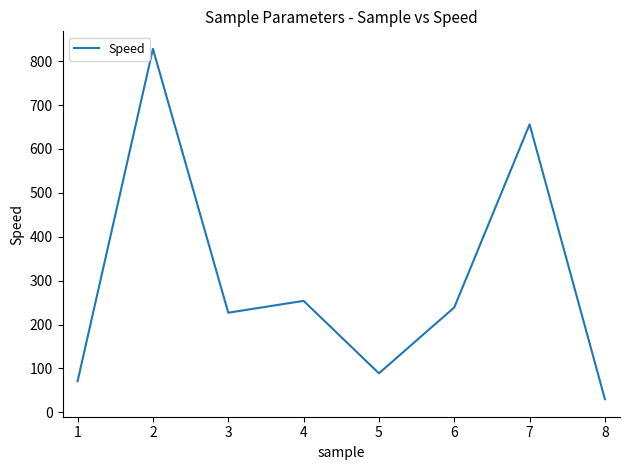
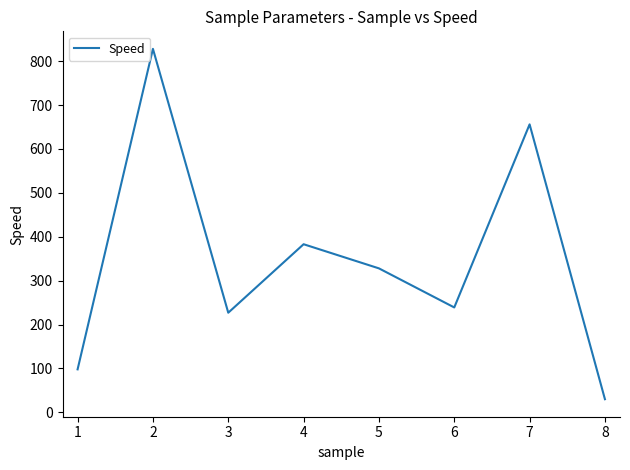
  {
-   "1": 70,
+   "1": 100,
    "2": 830,
    "3": 230,
-   "4": 250,
-   "5": 90,
+   "4": 380,
+   "5": 330,
    "6": 240,
    "7": 660,
    "8": 30
  }
